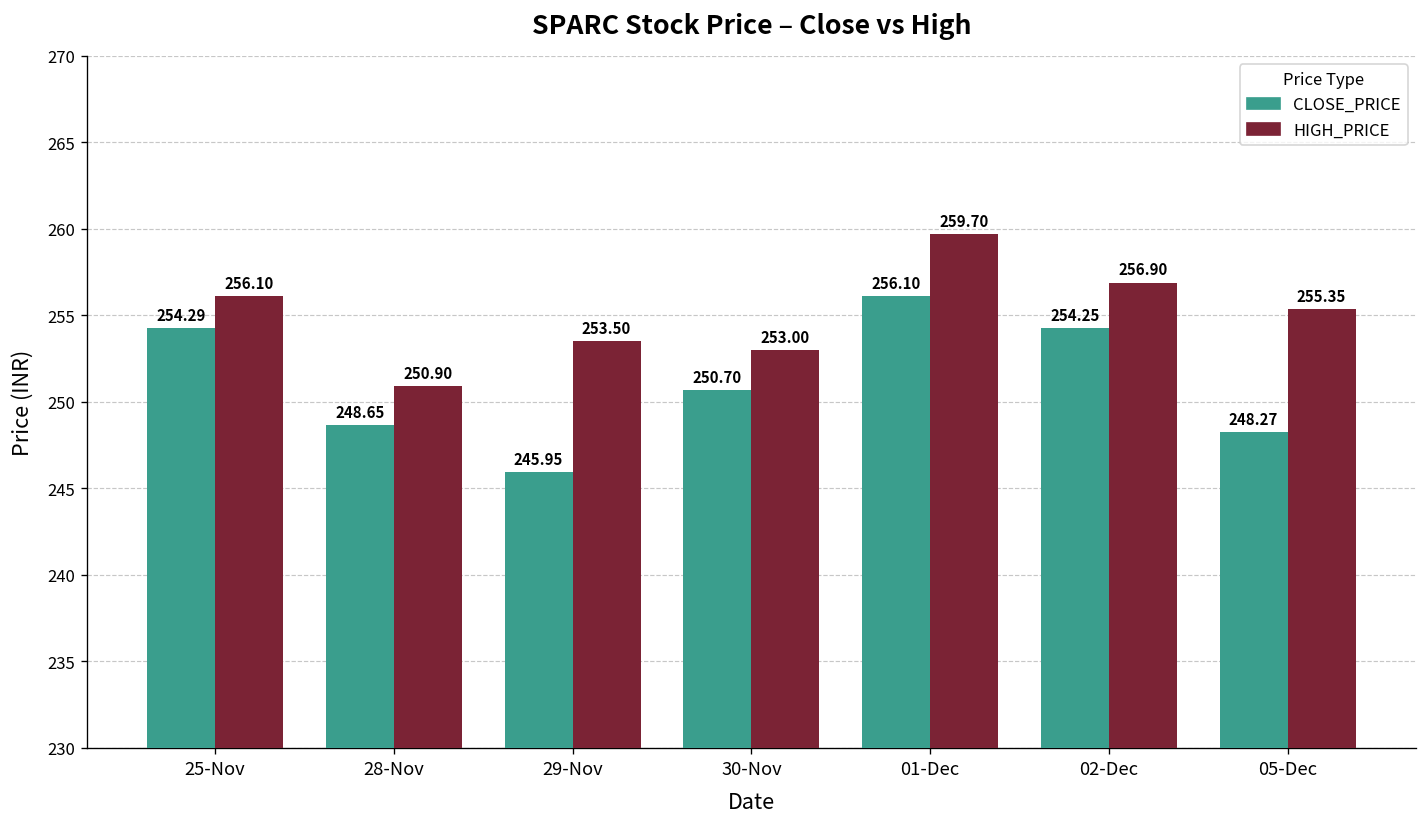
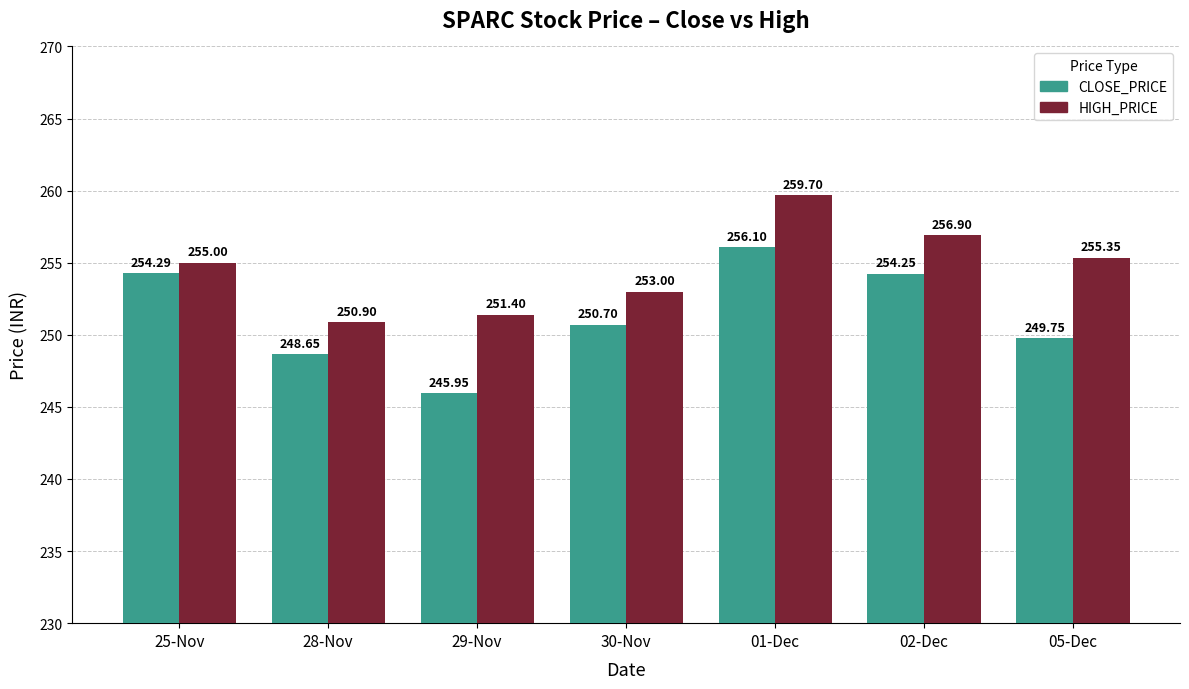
  {
    "CLOSE_PRICE": {
      "25-Nov": 254.29,
      "28-Nov": 248.65,
      "29-Nov": 245.95,
      "30-Nov": 250.70,
      "01-Dec": 256.10,
      "02-Dec": 254.25,
-     "05-Dec": 248.27
+     "05-Dec": 249.75
    },
    "HIGH_PRICE": {
-     "25-Nov": 256.10,
+     "25-Nov": 255.00,
      "28-Nov": 250.90,
-     "29-Nov": 253.50,
+     "29-Nov": 251.40,
      "30-Nov": 253.00,
      "01-Dec": 259.70,
      "02-Dec": 256.90,
      "05-Dec": 255.35
    }
  }
